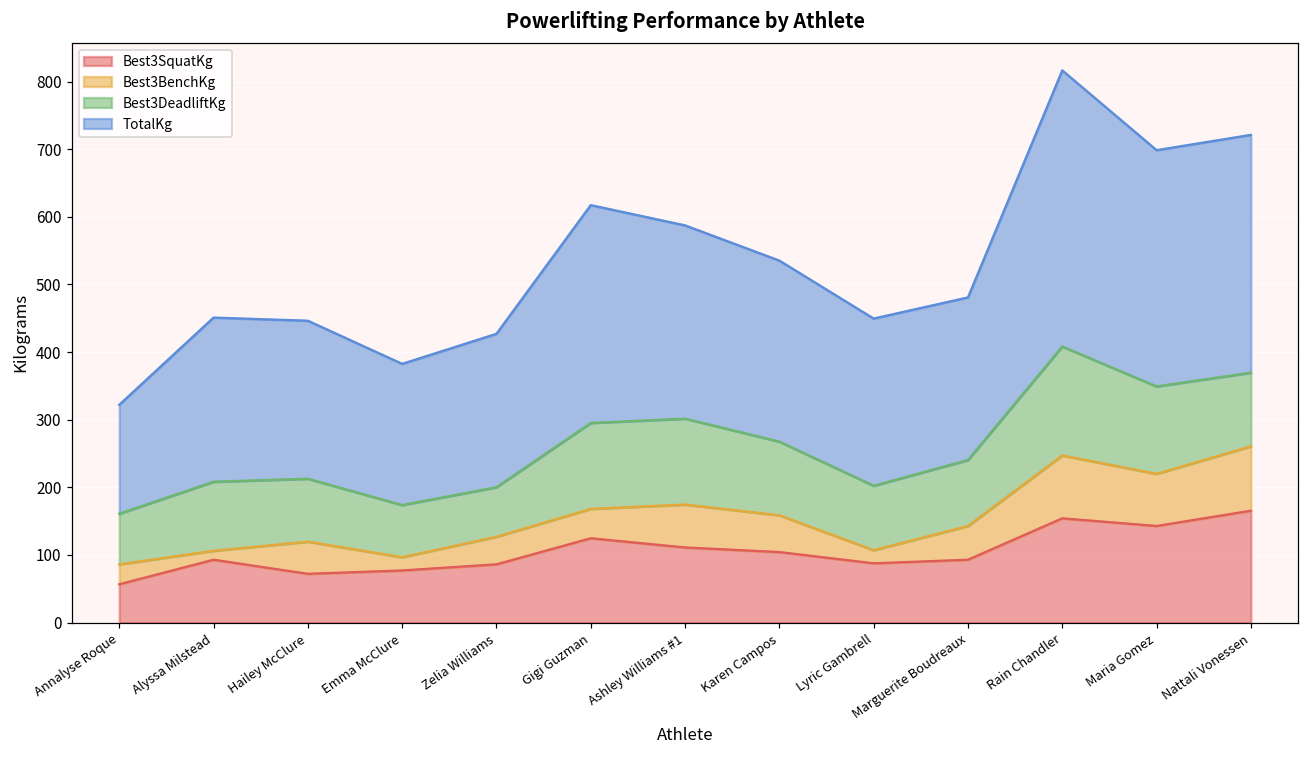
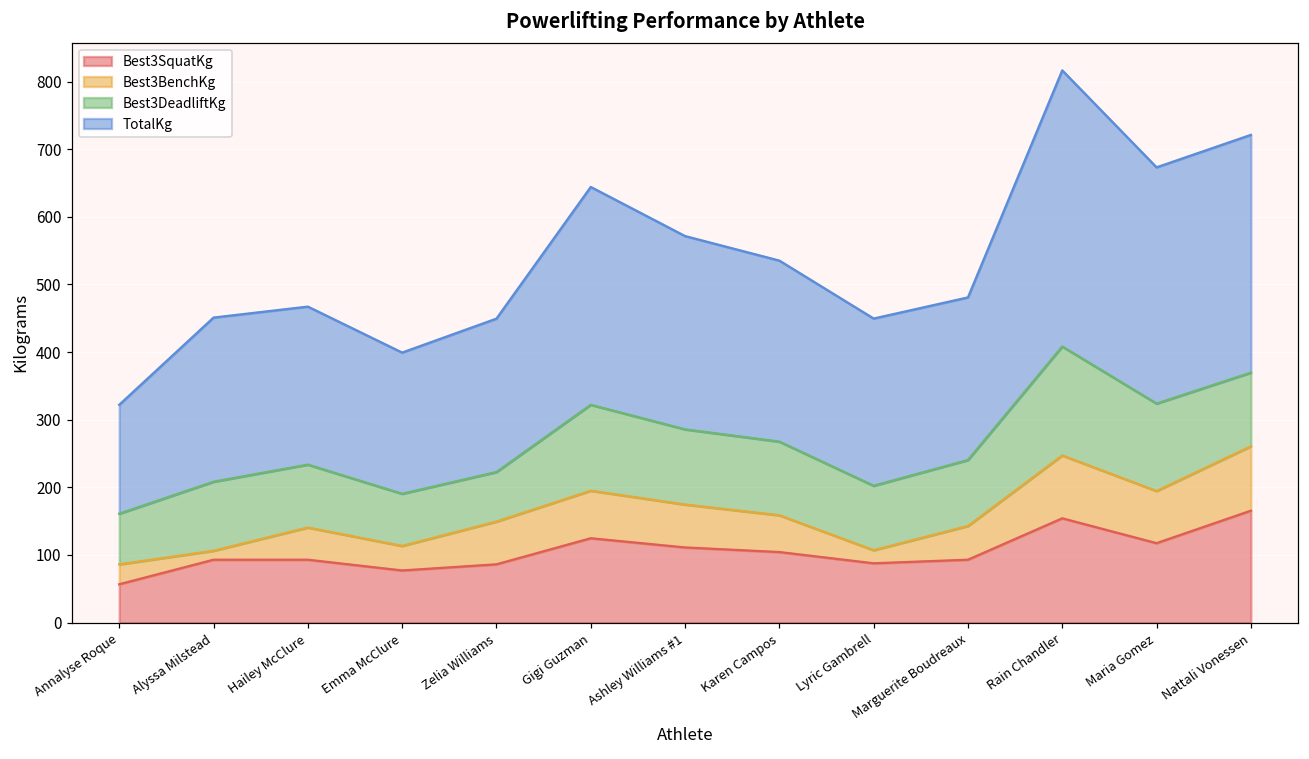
  {
    "Best3SquatKg": {
      "Annalyse Roque": 60,
      "Alyssa Milstead": 90,
-     "Hailey McClure": 70,
+     "Hailey McClure": 90,
      "Emma McClure": 80,
      "Zelia Williams": 90,
      "Gigi Guzman": 120,
      "Ashley Williams #1": 110,
      "Karen Campos": 100,
      "Lyric Gambrell": 90,
      "Marguerite Boudreaux": 90,
      "Rain Chandler": 150,
-     "Maria Gomez": 140,
+     "Maria Gomez": 120,
      "Nattali Vonessen": 170
    },
    "Best3BenchKg": {
      "Annalyse Roque": 30,
      "Alyssa Milstead": 10,
      "Hailey McClure": 50,
-     "Emma McClure": 20,
-     "Zelia Williams": 40,
-     "Gigi Guzman": 40,
+     "Emma McClure": 40,
+     "Zelia Williams": 60,
+     "Gigi Guzman": 70,
      "Ashley Williams #1": 60,
      "Karen Campos": 50,
      "Lyric Gambrell": 20,
      "Marguerite Boudreaux": 50,
      "Rain Chandler": 90,
      "Maria Gomez": 80,
      "Nattali Vonessen": 100
    },
    "Best3DeadliftKg": {
      "Annalyse Roque": 70,
      "Alyssa Milstead": 100,
      "Hailey McClure": 90,
      "Emma McClure": 80,
      "Zelia Williams": 70,
      "Gigi Guzman": 130,
-     "Ashley Williams #1": 130,
+     "Ashley Williams #1": 110,
      "Karen Campos": 110,
      "Lyric Gambrell": 100,
      "Marguerite Boudreaux": 100,
      "Rain Chandler": 160,
      "Maria Gomez": 130,
      "Nattali Vonessen": 110
    },
    "TotalKg": {
      "Annalyse Roque": 160,
      "Alyssa Milstead": 240,
      "Hailey McClure": 230,
      "Emma McClure": 210,
      "Zelia Williams": 230,
      "Gigi Guzman": 320,
      "Ashley Williams #1": 290,
      "Karen Campos": 270,
      "Lyric Gambrell": 250,
      "Marguerite Boudreaux": 240,
      "Rain Chandler": 410,
      "Maria Gomez": 350,
      "Nattali Vonessen": 350
    }
  }
